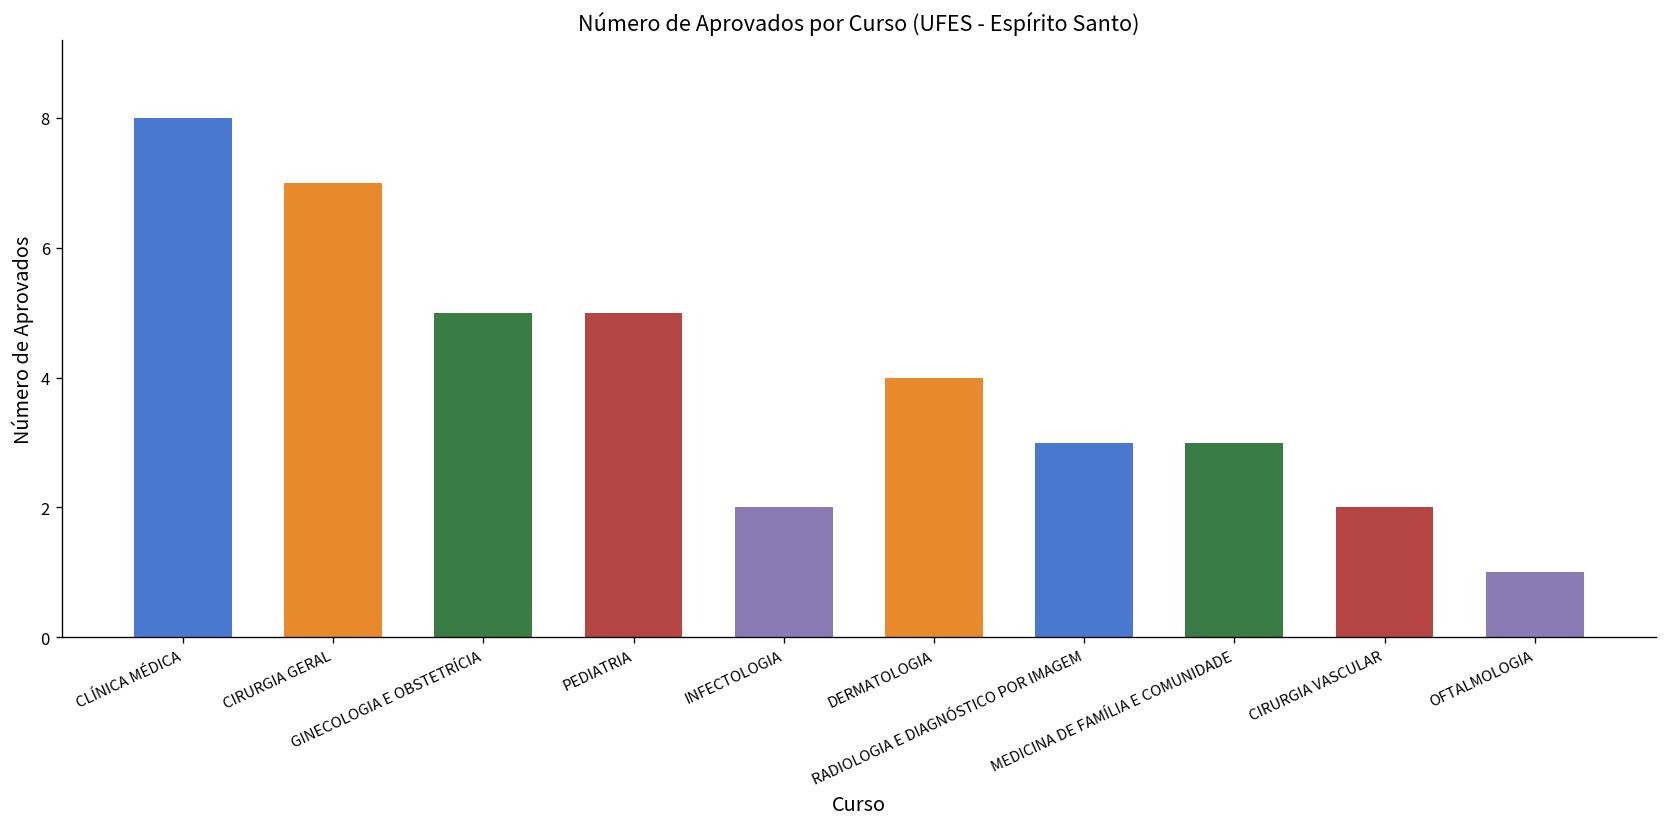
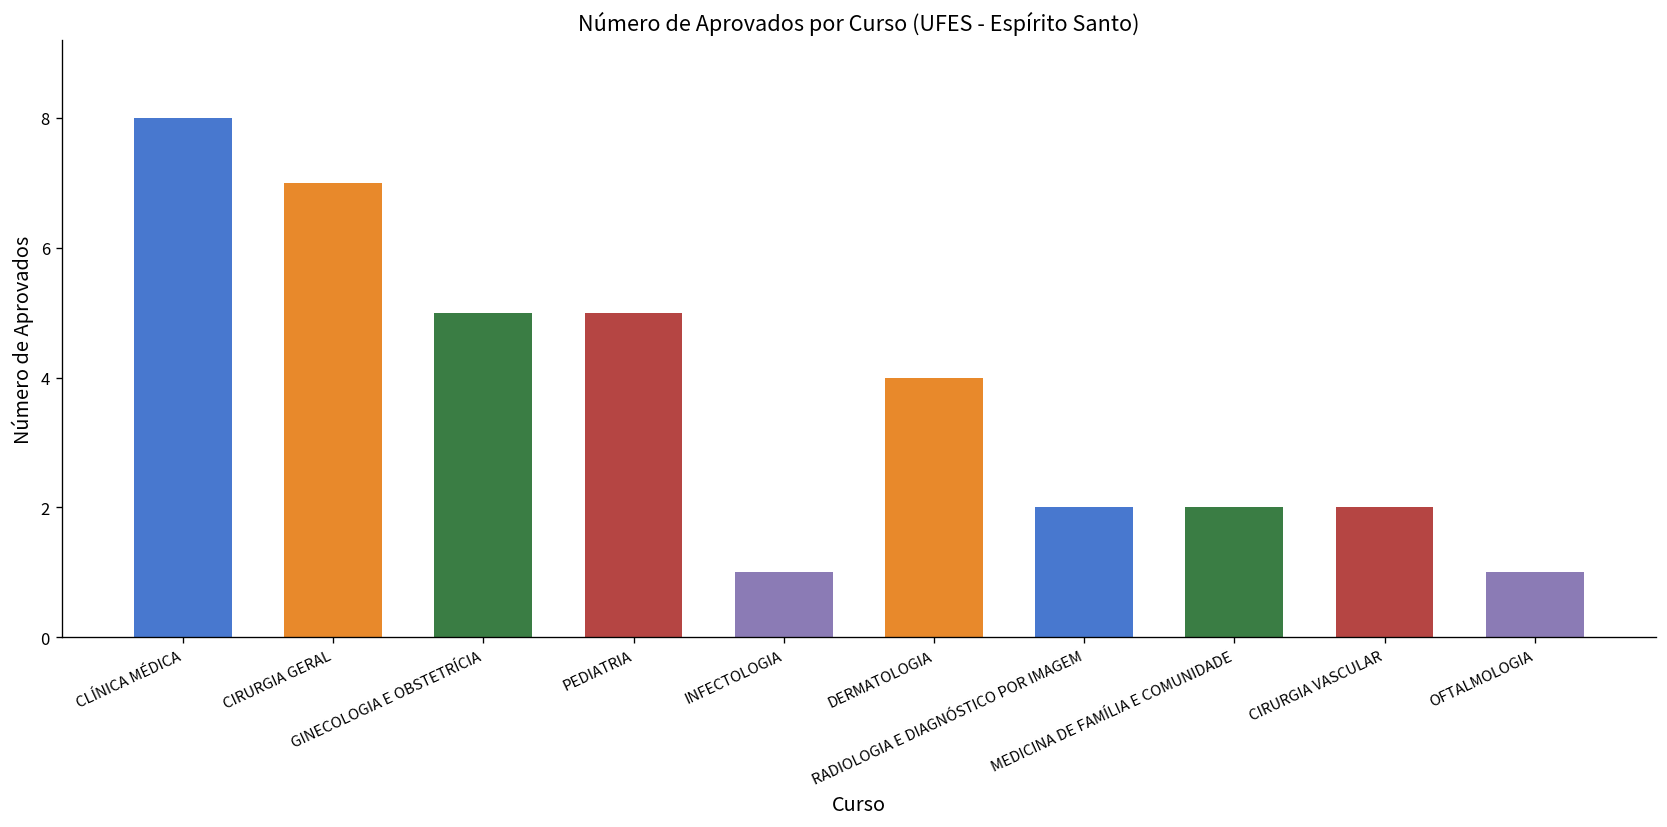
  {
    "CLÍNICA MÉDICA": 8,
    "CIRURGIA GERAL": 7,
    "GINECOLOGIA E OBSTETRÍCIA": 5,
    "PEDIATRIA": 5,
-   "INFECTOLOGIA": 2,
+   "INFECTOLOGIA": 1,
    "DERMATOLOGIA": 4,
-   "RADIOLOGIA E DIAGNÓSTICO POR IMAGEM": 3,
-   "MEDICINA DE FAMÍLIA E COMUNIDADE": 3,
+   "RADIOLOGIA E DIAGNÓSTICO POR IMAGEM": 2,
+   "MEDICINA DE FAMÍLIA E COMUNIDADE": 2,
    "CIRURGIA VASCULAR": 2,
    "OFTALMOLOGIA": 1
  }
